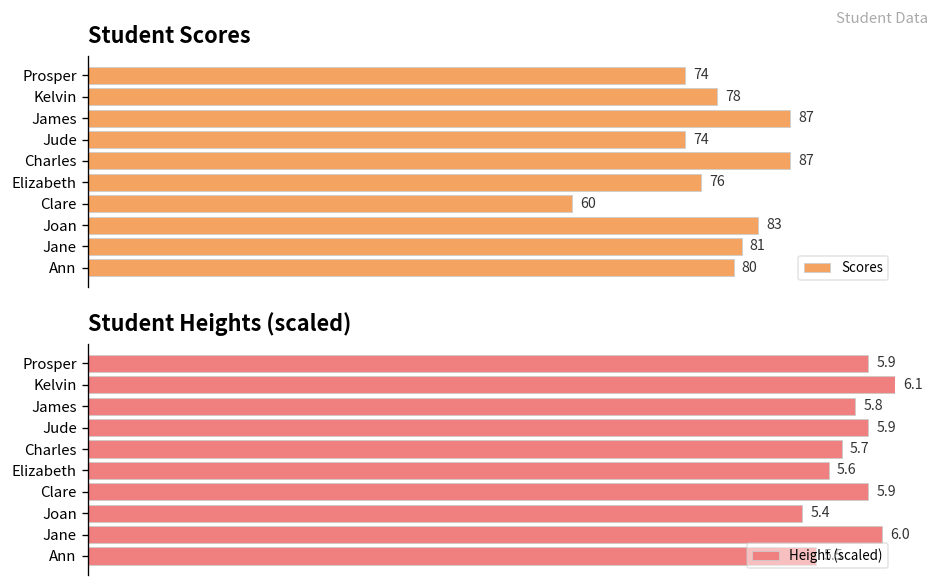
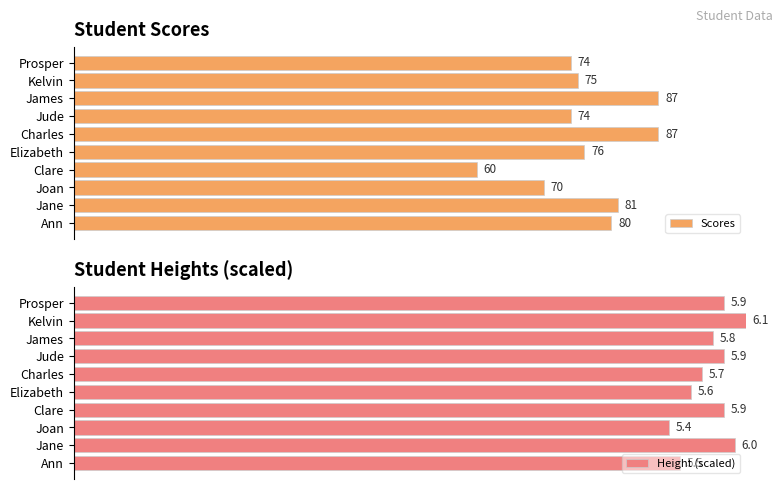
  {
    "Student Scores": {
      "Prosper": 74,
-     "Kelvin": 78,
+     "Kelvin": 75,
      "James": 87,
      "Jude": 74,
      "Charles": 87,
      "Elizabeth": 76,
      "Clare": 60,
-     "Joan": 83,
+     "Joan": 70,
      "Jane": 81,
      "Ann": 80
    }
  }
